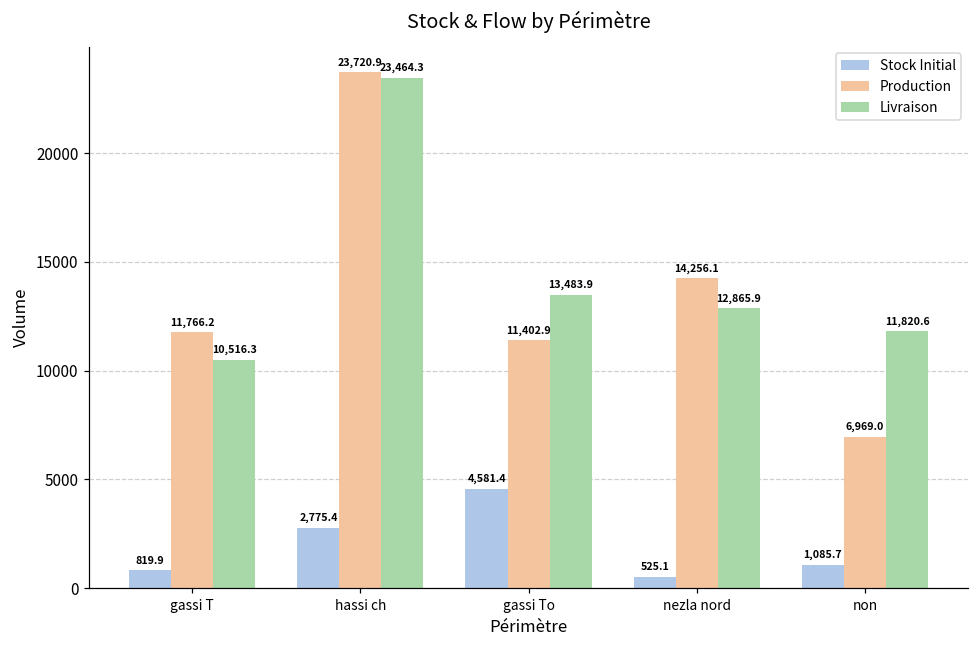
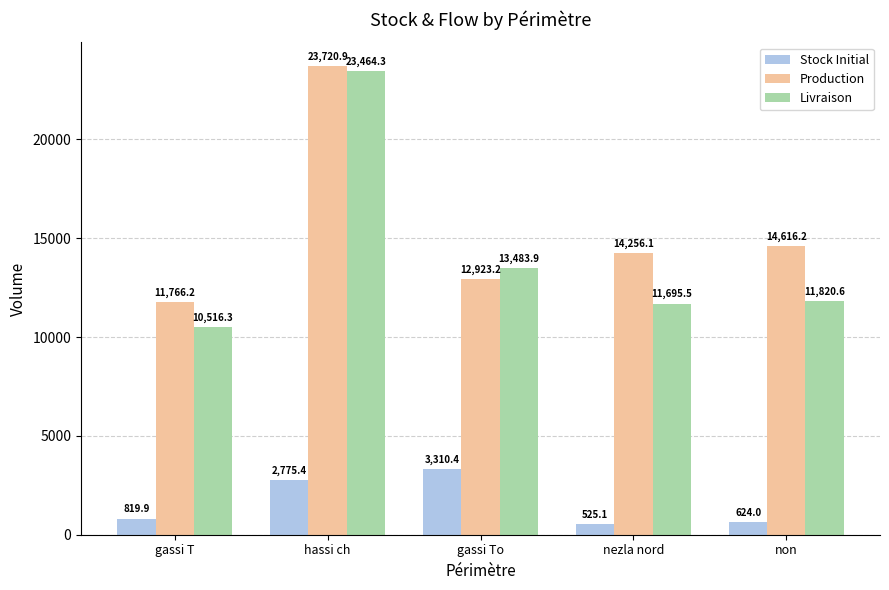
  {
    "Stock Initial": {
      "gassi T": "819.9",
      "hassi ch": "2,775.4",
-     "gassi To": "4,581.4",
+     "gassi To": "3,310.4",
      "nezla nord": "525.1",
-     "non": "1,085.7"
+     "non": "624.0"
    },
    "Production": {
      "gassi T": "11,766.2",
      "hassi ch": "23,720.9",
-     "gassi To": "11,402.9",
+     "gassi To": "12,923.2",
      "nezla nord": "14,256.1",
-     "non": "6,969.0"
+     "non": "14,616.2"
    },
    "Livraison": {
      "gassi T": "10,516.3",
      "hassi ch": "23,464.3",
      "gassi To": "13,483.9",
-     "nezla nord": "12,865.9",
+     "nezla nord": "11,695.5",
      "non": "11,820.6"
    }
  }
